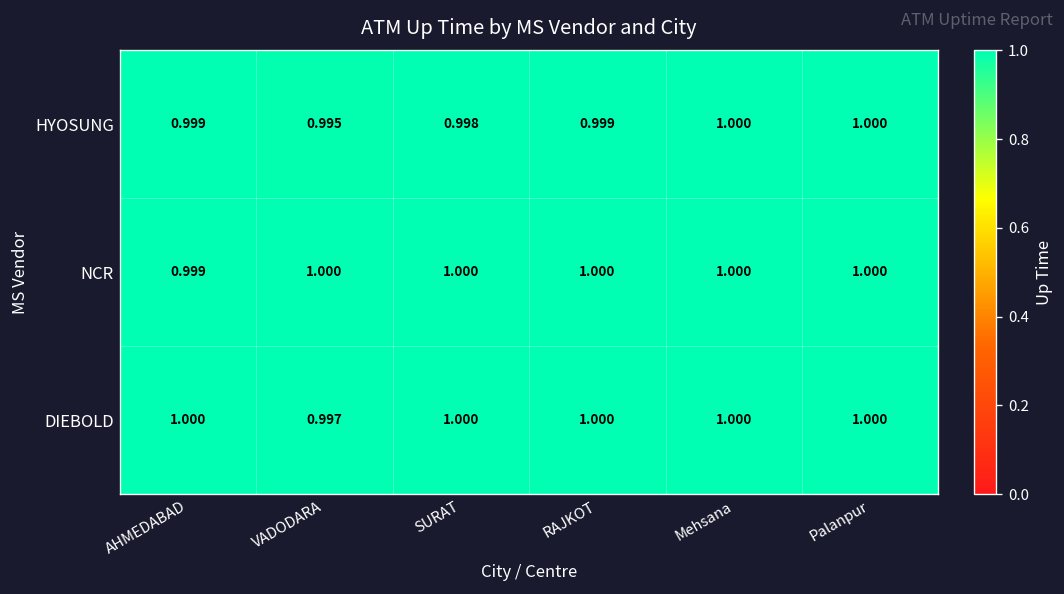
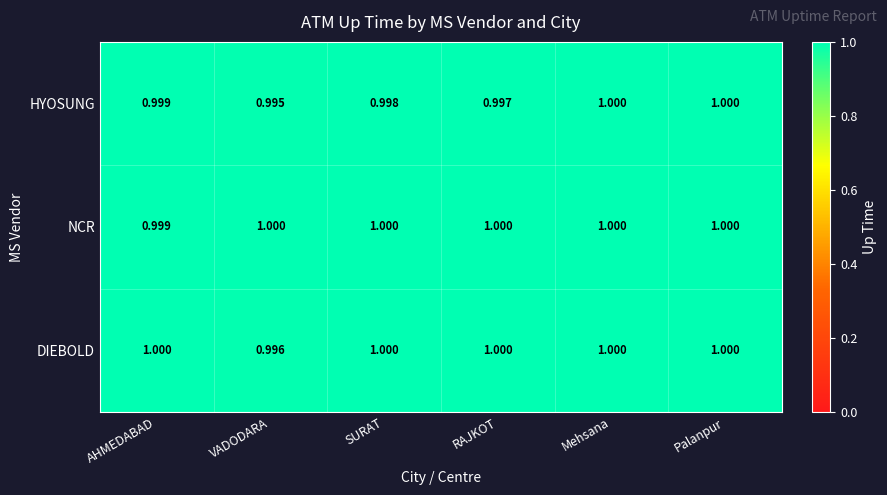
  {
    "HYOSUNG": {
      "AHMEDABAD": 0.999,
      "VADODARA": 0.995,
      "SURAT": 0.998,
-     "RAJKOT": 0.999,
+     "RAJKOT": 0.997,
      "Mehsana": 1.000,
      "Palanpur": 1.000
    },
    "NCR": {
      "AHMEDABAD": 0.999,
      "VADODARA": 1.000,
      "SURAT": 1.000,
      "RAJKOT": 1.000,
      "Mehsana": 1.000,
      "Palanpur": 1.000
    },
    "DIEBOLD": {
      "AHMEDABAD": 1.000,
-     "VADODARA": 0.997,
+     "VADODARA": 0.996,
      "SURAT": 1.000,
      "RAJKOT": 1.000,
      "Mehsana": 1.000,
      "Palanpur": 1.000
    }
  }
